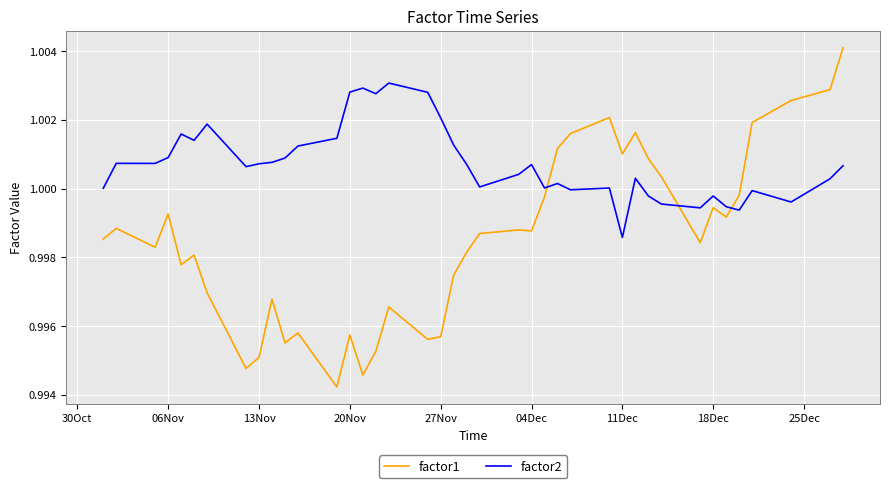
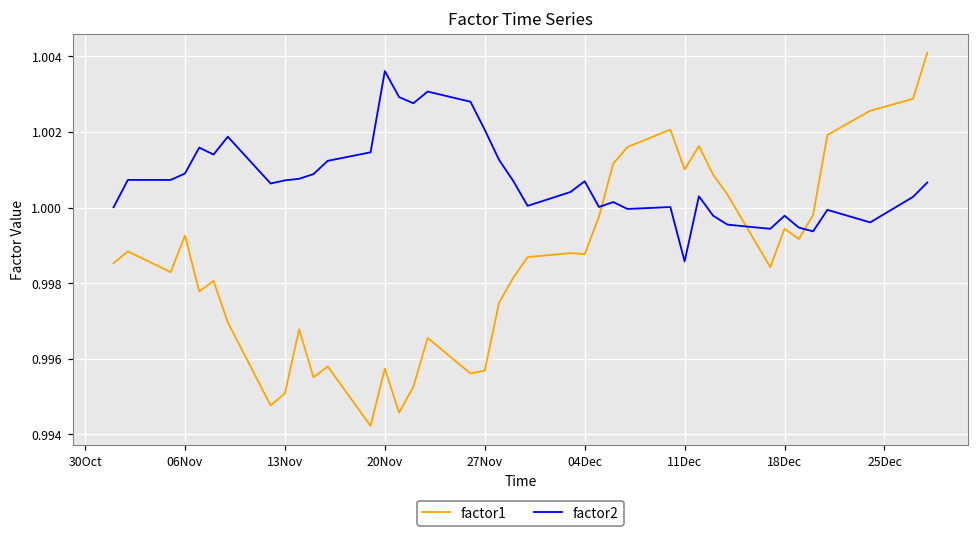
  {
    "factor1": {
      "06Nov": 0.9993,
      "13Nov": 0.9951,
      "20Nov": 0.9957,
      "27Nov": 0.9957,
      "04Dec": 0.9988,
      "11Dec": 1.0010,
      "18Dec": 0.9994
    },
    "factor2": {
      "06Nov": 1.0009,
      "13Nov": 1.0007,
-     "20Nov": 1.0028,
+     "20Nov": 1.0036,
      "27Nov": 1.0021,
      "04Dec": 1.0007,
      "11Dec": 0.9986,
      "18Dec": 0.9998
    }
  }
